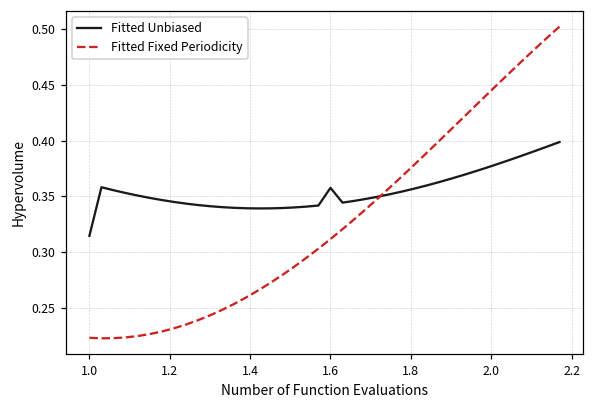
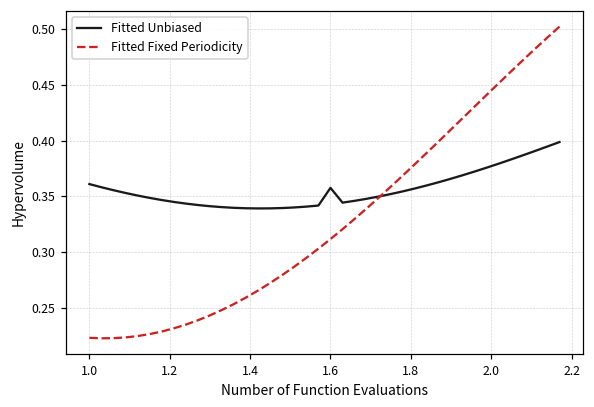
  {
    "Fitted Unbiased": {
-     "1.0": 0.315,
+     "1.0": 0.361,
      "1.6": 0.358
    },
    "Fitted Fixed Periodicity": {
      "1.0": 0.223,
      "1.6": 0.312
    }
  }
